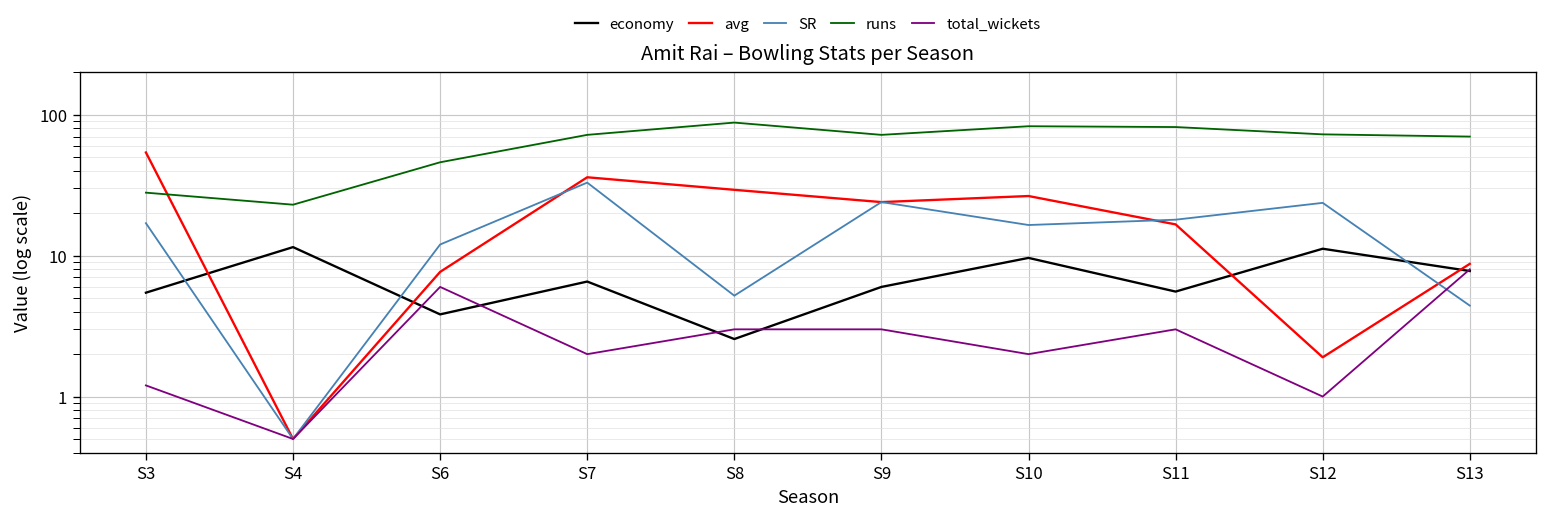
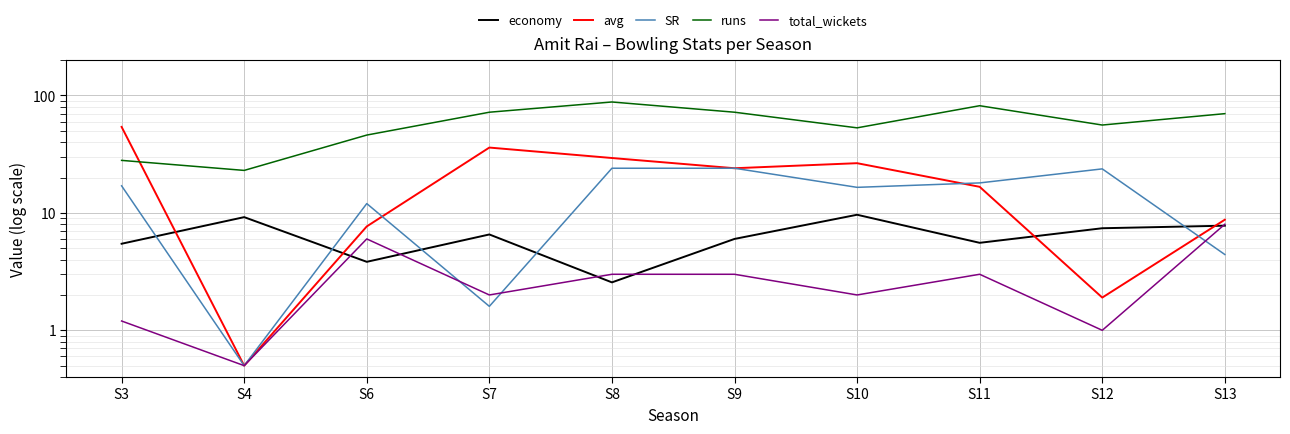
  {
    "economy": {
      "S3": 5,
-     "S4": 12,
+     "S4": 9,
      "S6": 4,
      "S7": 7,
      "S8": 2.6,
      "S9": 6,
      "S10": 10,
      "S11": 6,
-     "S12": 11
+     "S12": 7
    },
    "avg": {
      "S3": 50,
      "S6": 8,
      "S7": 36,
      "S8": 29,
      "S10": 27,
      "S11": 17,
      "S12": 1.9,
      "S13": 9
    },
    "SR": {
      "S3": 17,
      "S6": 12,
-     "S7": 33,
-     "S8": 5,
+     "S7": 1.6,
+     "S8": 24,
      "S10": 17,
      "S11": 18,
      "S12": 24,
      "S13": 4.4
    },
    "runs": {
      "S3": 28,
      "S4": 23,
      "S6": 46,
      "S7": 70,
      "S8": 90,
      "S9": 70,
-     "S10": 80,
+     "S10": 50,
      "S11": 80,
-     "S12": 70,
+     "S12": 60,
      "S13": 70
    },
    "total_wickets": {
      "S3": 1.2,
      "S6": 6,
      "S7": 2.0,
      "S8": 3.0,
      "S9": 3.0,
      "S10": 2.0,
      "S11": 3.0,
      "S12": 1.0
    }
  }
